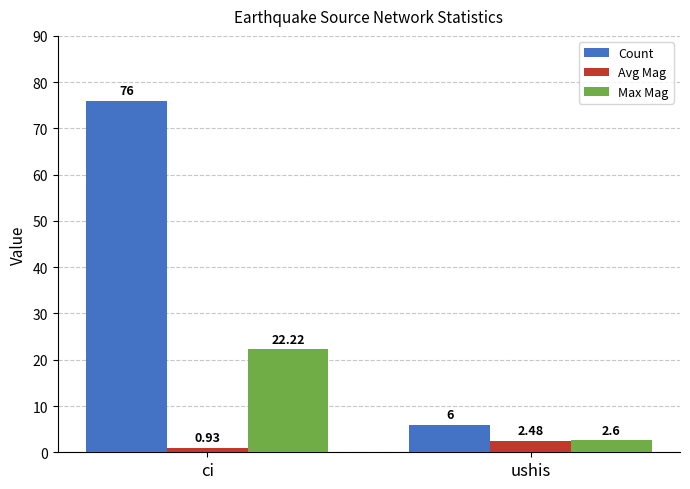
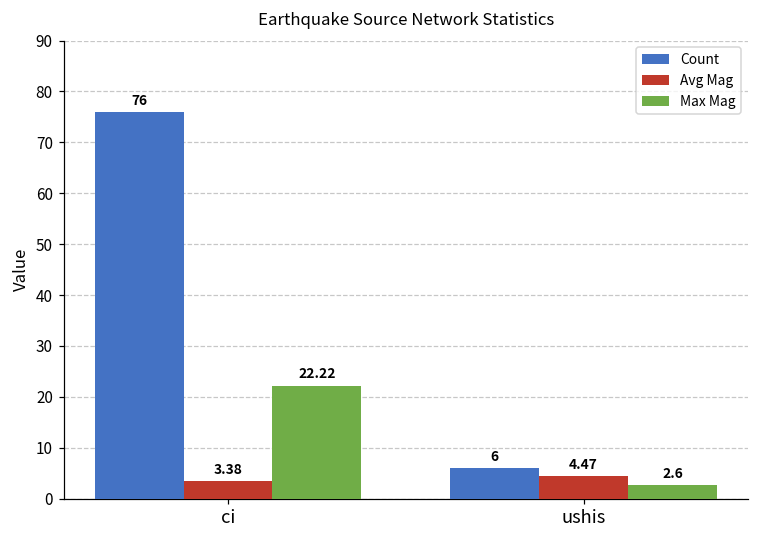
  {
    "Count": {
      "ci": 76,
      "ushis": 6
    },
    "Avg Mag": {
-     "ci": 0.93,
-     "ushis": 2.48
+     "ci": 3.38,
+     "ushis": 4.47
    },
    "Max Mag": {
      "ci": 22.22,
      "ushis": 2.6
    }
  }
